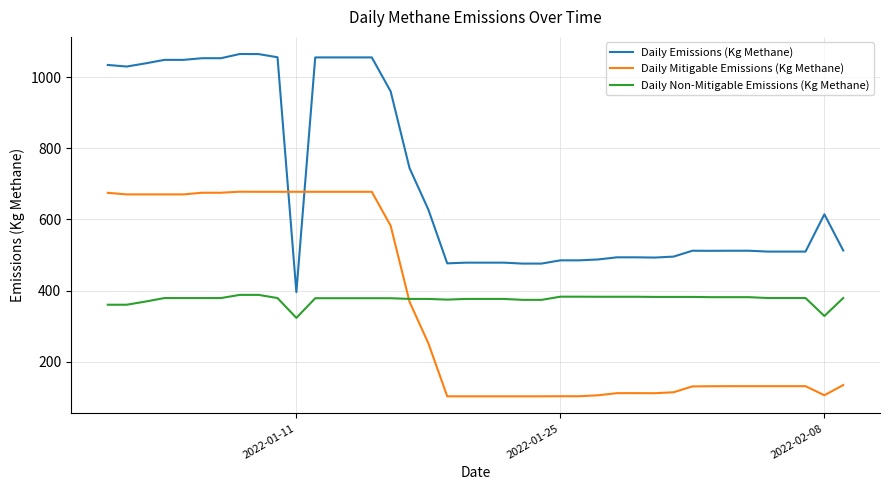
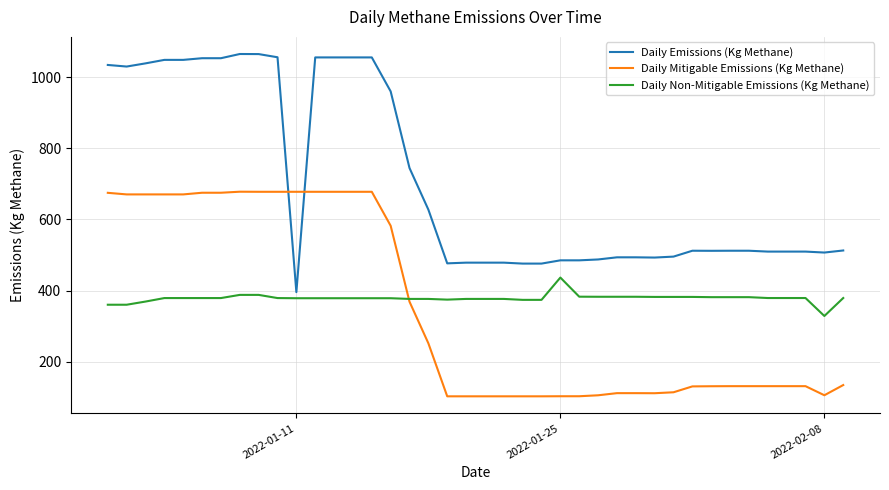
  {
    "Daily Emissions (Kg Methane)": {
      "2022-01-11": 400,
      "2022-01-25": 480,
-     "2022-02-08": 610
+     "2022-02-08": 510
    },
    "Daily Mitigable Emissions (Kg Methane)": {
      "2022-01-11": 680,
      "2022-01-25": 100,
      "2022-02-08": 110
    },
    "Daily Non-Mitigable Emissions (Kg Methane)": {
-     "2022-01-11": 320,
-     "2022-01-25": 380,
+     "2022-01-11": 380,
+     "2022-01-25": 440,
      "2022-02-08": 330
    }
  }
